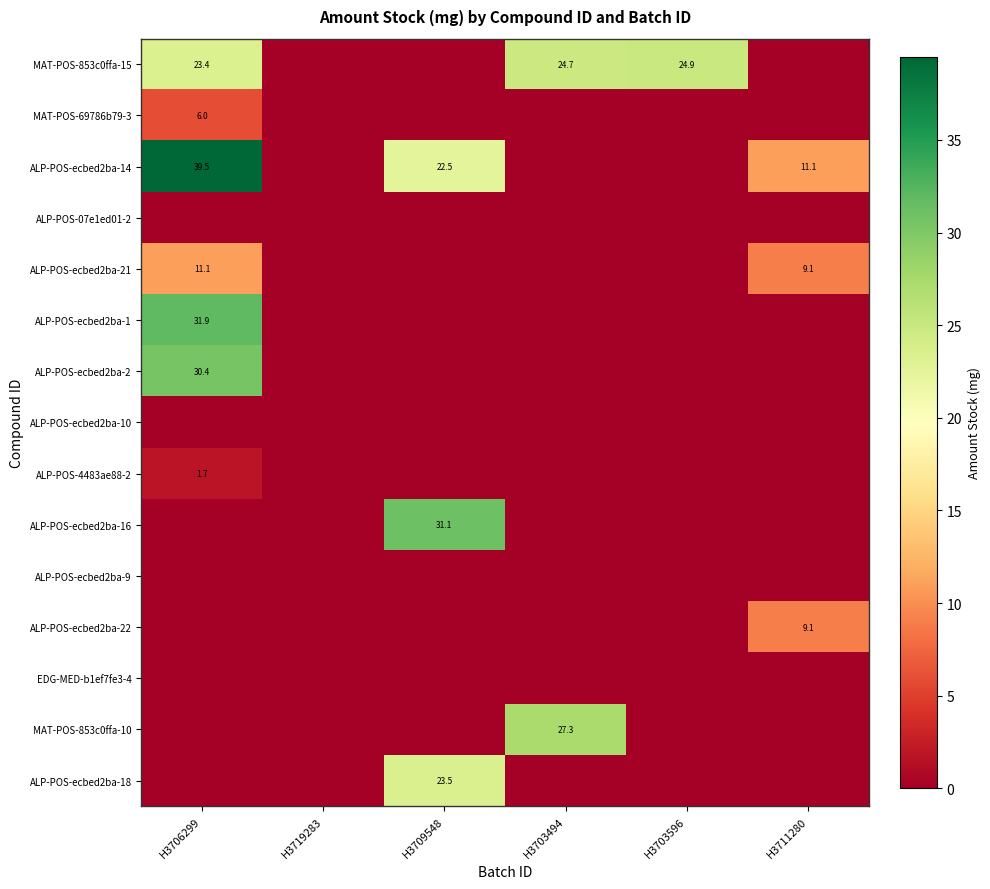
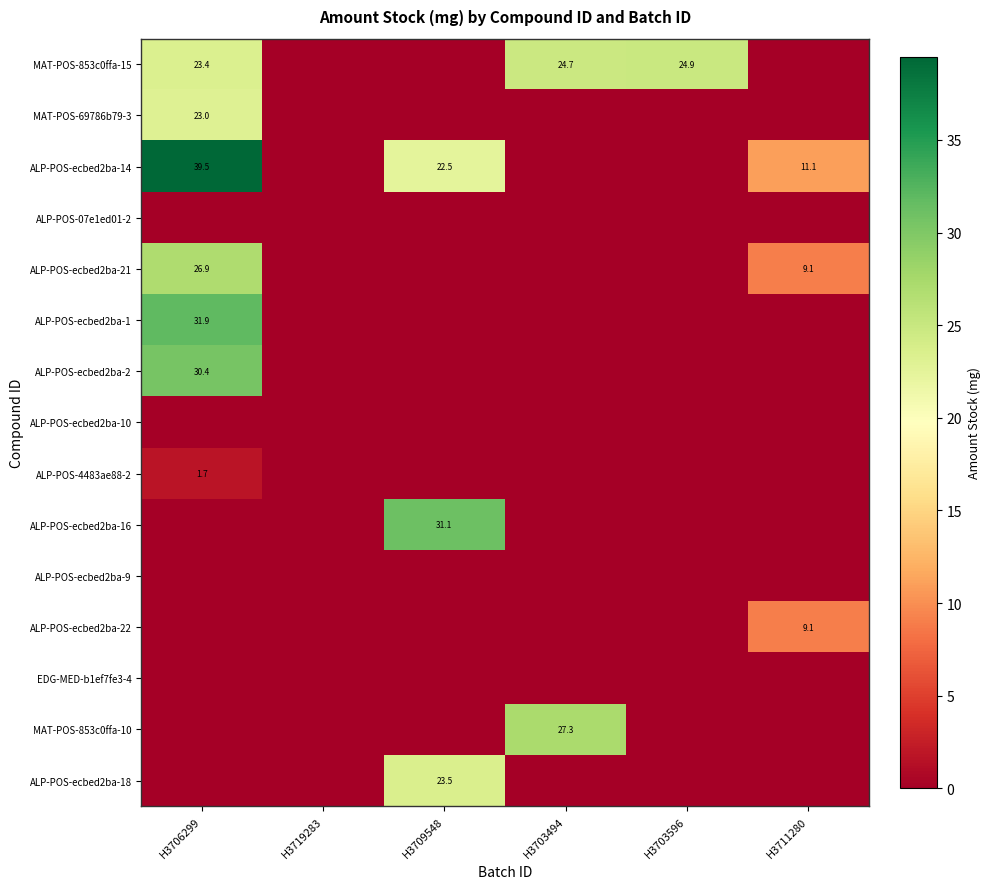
  {
    "MAT-POS-853c0ffa-15": {
      "H3706299": 23.4,
      "H3703494": 24.7,
      "H3703596": 24.9
    },
    "MAT-POS-69786b79-3": {
-     "H3706299": 6.0
+     "H3706299": 23.0
    },
    "ALP-POS-ecbed2ba-14": {
      "H3706299": 39.5,
      "H3709548": 22.5,
      "H3711280": 11.1
    },
    "ALP-POS-ecbed2ba-21": {
-     "H3706299": 11.1,
+     "H3706299": 26.9,
      "H3711280": 9.1
    },
    "ALP-POS-ecbed2ba-1": {
      "H3706299": 31.9
    },
    "ALP-POS-ecbed2ba-2": {
      "H3706299": 30.4
    },
    "ALP-POS-4483ae88-2": {
      "H3706299": 1.7
    },
    "ALP-POS-ecbed2ba-16": {
      "H3709548": 31.1
    },
    "ALP-POS-ecbed2ba-22": {
      "H3711280": 9.1
    },
    "MAT-POS-853c0ffa-10": {
      "H3703494": 27.3
    },
    "ALP-POS-ecbed2ba-18": {
      "H3709548": 23.5
    }
  }
